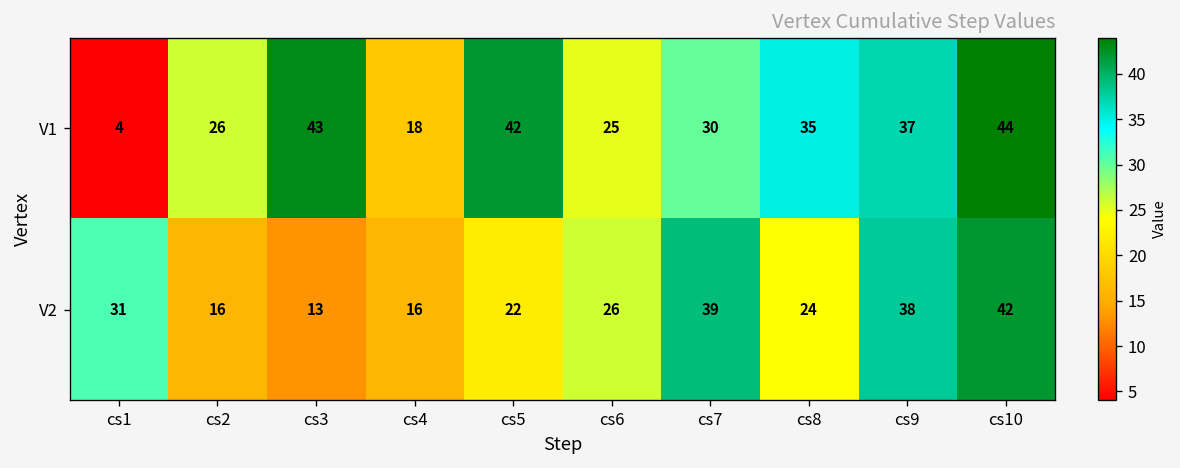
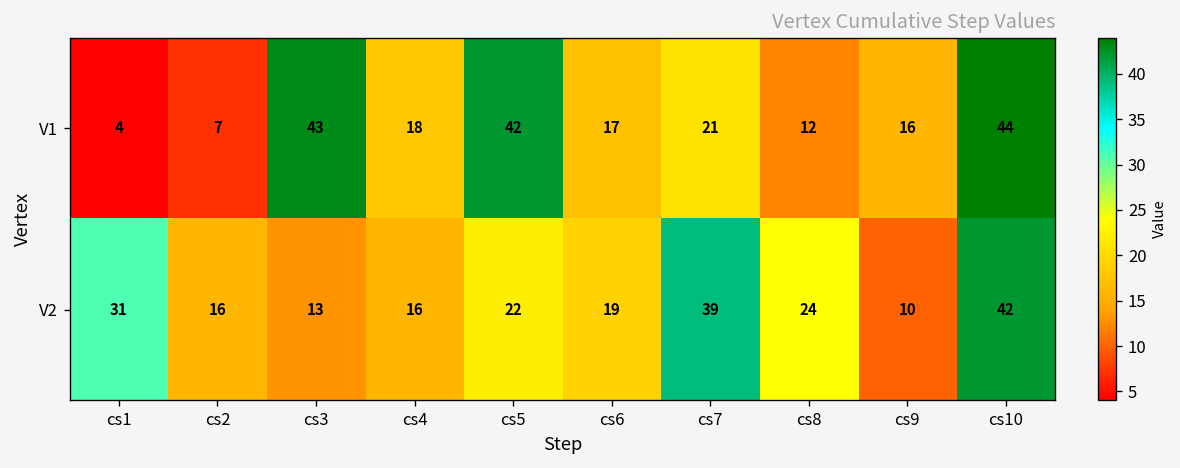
  {
    "V1": {
      "cs1": 4,
-     "cs2": 26,
+     "cs2": 7,
      "cs3": 43,
      "cs4": 18,
      "cs5": 42,
-     "cs6": 25,
-     "cs7": 30,
-     "cs8": 35,
-     "cs9": 37,
+     "cs6": 17,
+     "cs7": 21,
+     "cs8": 12,
+     "cs9": 16,
      "cs10": 44
    },
    "V2": {
      "cs1": 31,
      "cs2": 16,
      "cs3": 13,
      "cs4": 16,
      "cs5": 22,
-     "cs6": 26,
+     "cs6": 19,
      "cs7": 39,
      "cs8": 24,
-     "cs9": 38,
+     "cs9": 10,
      "cs10": 42
    }
  }
